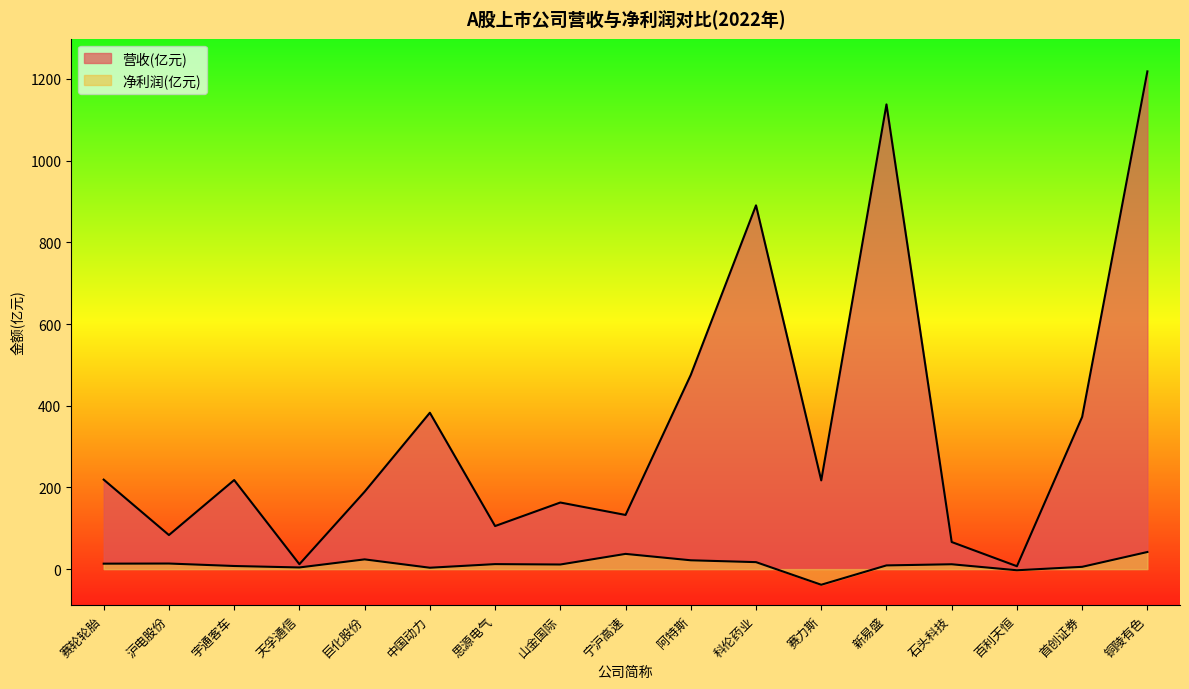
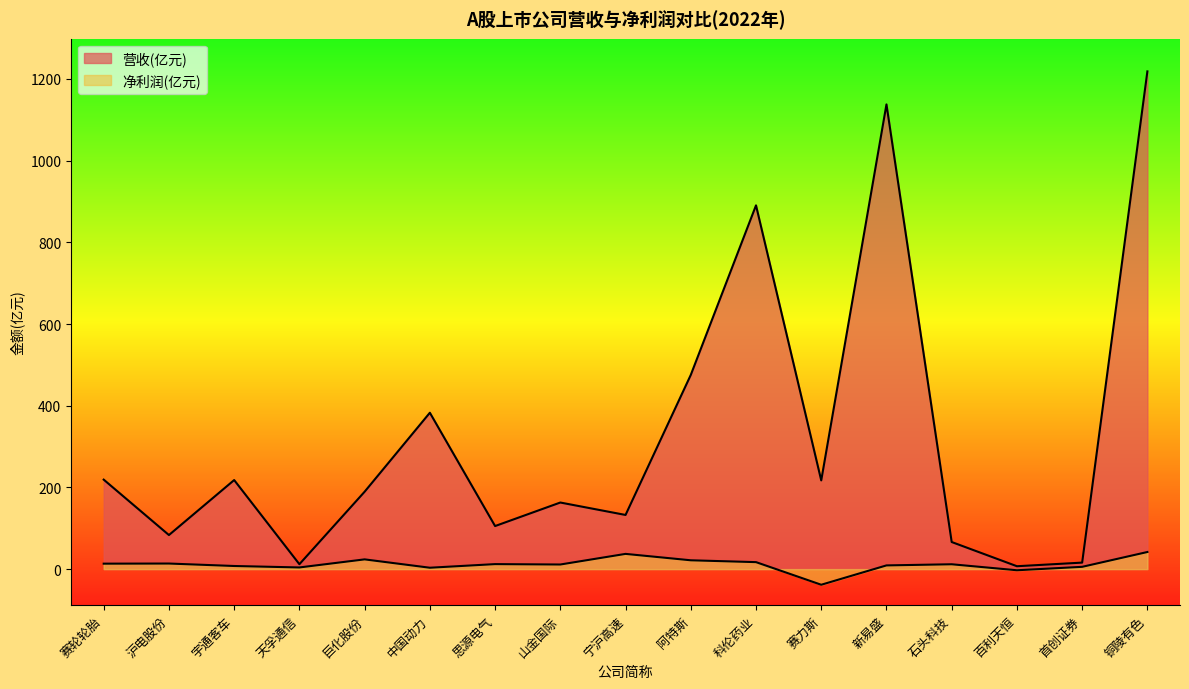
  {
    "营收(亿元)": {
      "赛轮轮胎": 220,
      "沪电股份": 80,
      "宇通客车": 220,
      "天孚通信": 10,
      "巨化股份": 190,
      "中国动力": 380,
      "思源电气": 110,
      "山金国际": 160,
      "宁沪高速": 130,
      "阿特斯": 480,
      "科伦药业": 890,
      "赛力斯": 220,
      "新易盛": 1140,
      "石头科技": 70,
      "百利天恒": 10,
-     "首创证券": 370,
+     "首创证券": 20,
      "铜陵有色": 1220
    }
  }
